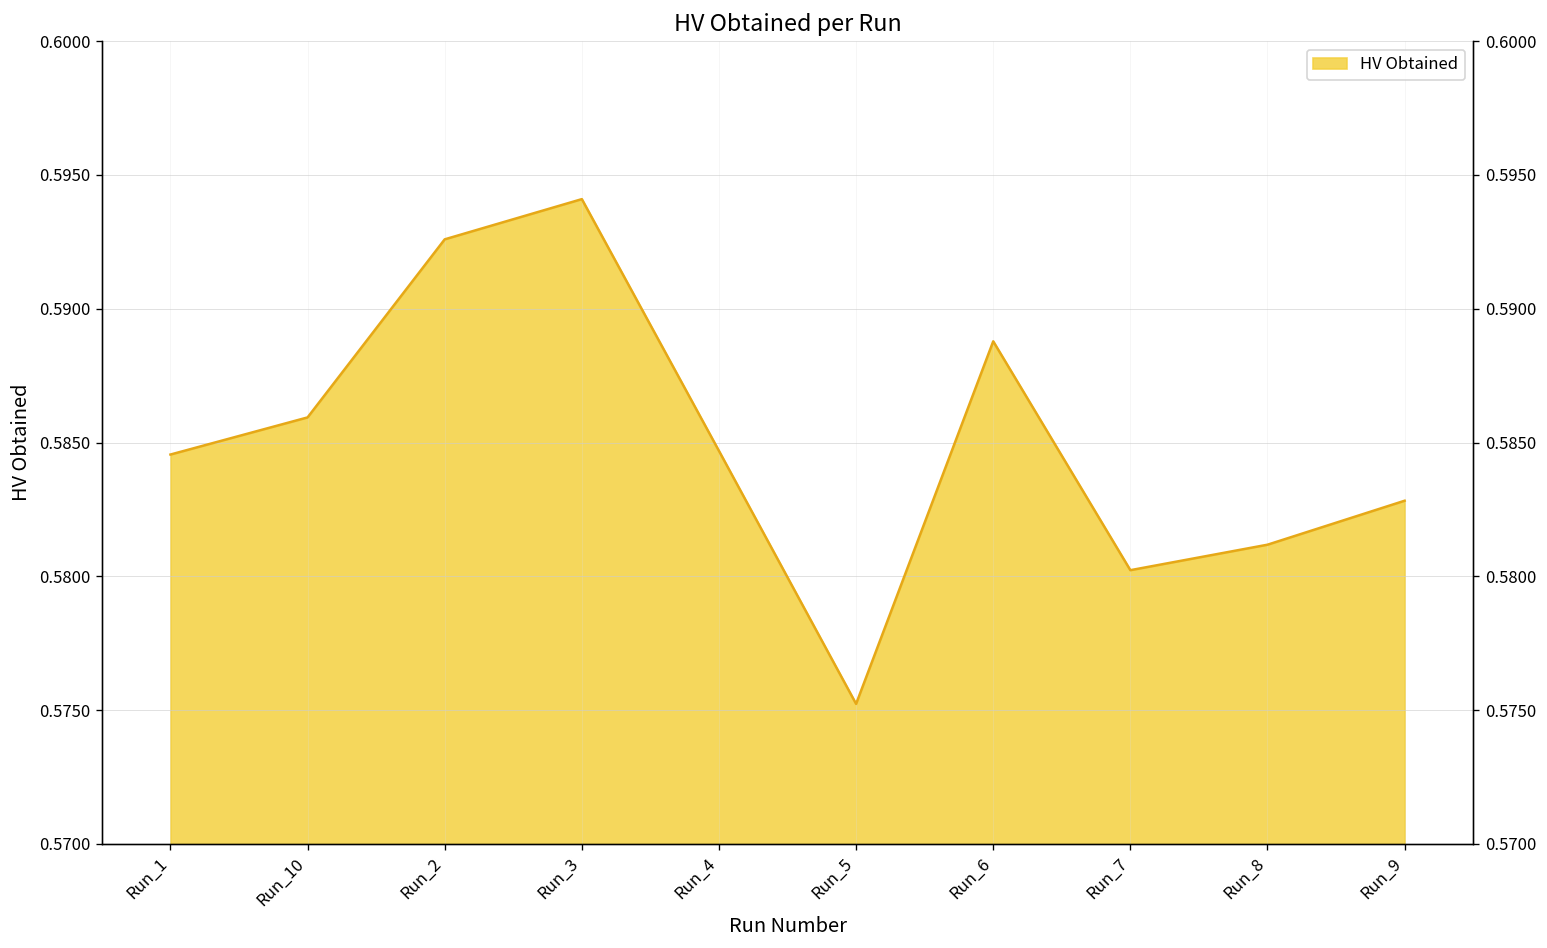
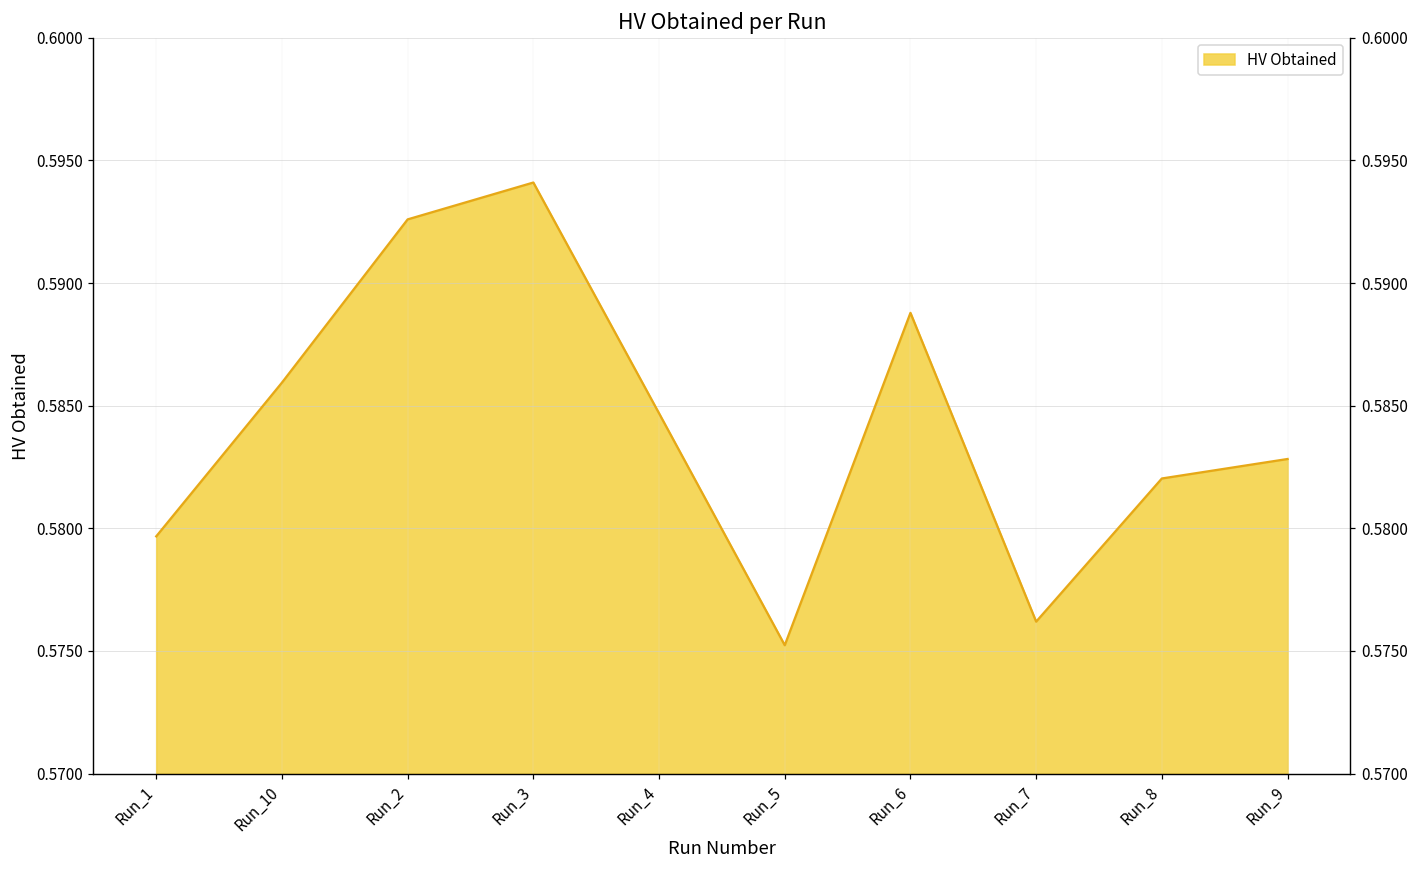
  {
-   "Run_1": 0.5846,
+   "Run_1": 0.5797,
    "Run_10": 0.5859,
    "Run_2": 0.5926,
    "Run_3": 0.5941,
    "Run_4": 0.5847,
    "Run_5": 0.5752,
    "Run_6": 0.5888,
-   "Run_7": 0.5802,
-   "Run_8": 0.5812,
+   "Run_7": 0.5762,
+   "Run_8": 0.5820,
    "Run_9": 0.5828
  }
